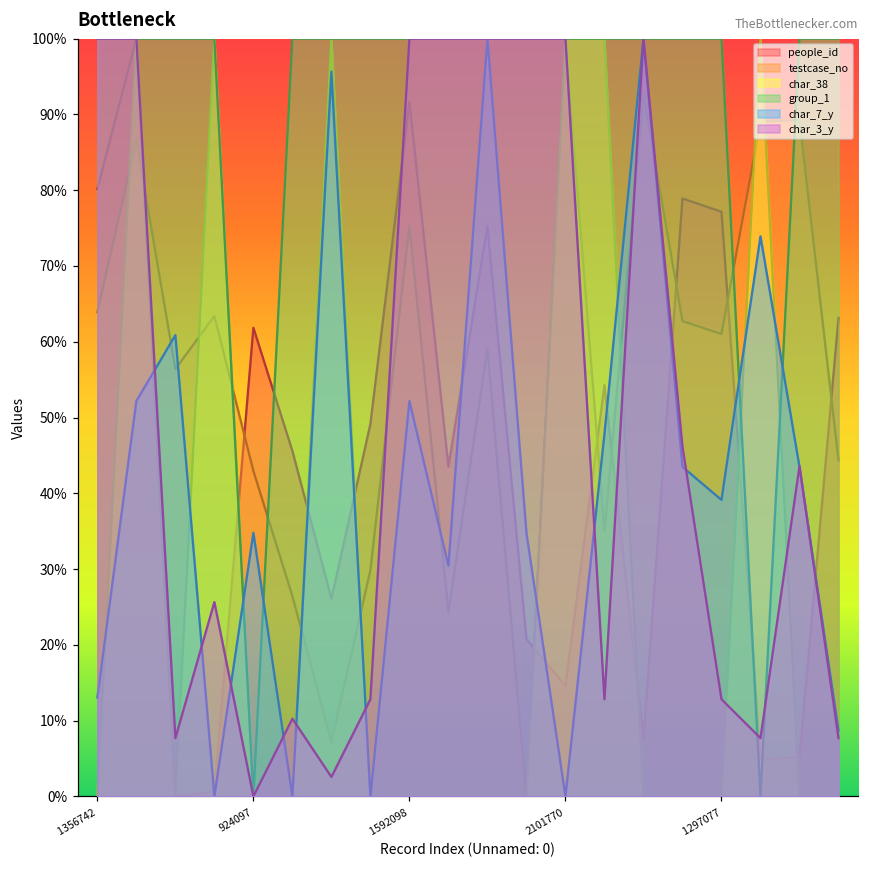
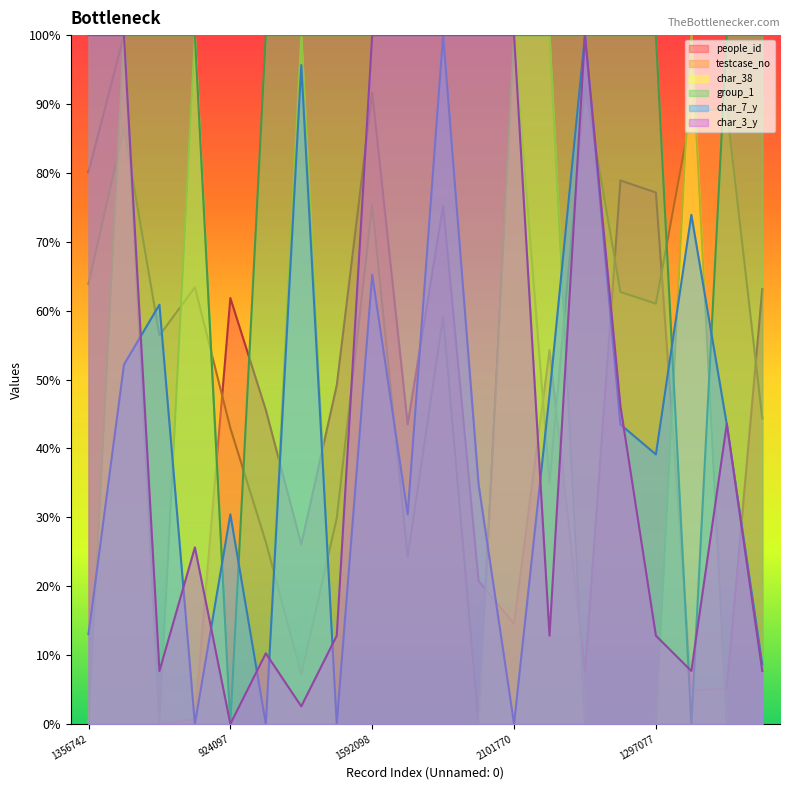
  {
    "char_38": {
      "1356742": "0%",
      "1592098": "0%",
      "1297077": "0%"
    },
    "group_1": {
      "1297077": "100%"
    },
    "char_7_y": {
      "1356742": "13%",
-     "924097": "35%",
-     "1592098": "52%",
+     "924097": "30%",
+     "1592098": "65%",
      "2101770": "0%",
      "1297077": "39%"
    },
    "char_3_y": {
      "1297077": "13%"
    }
  }
